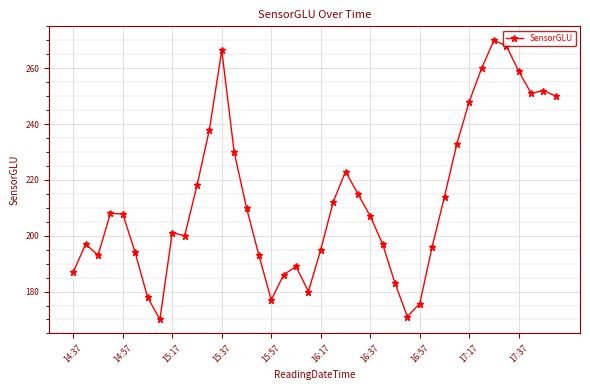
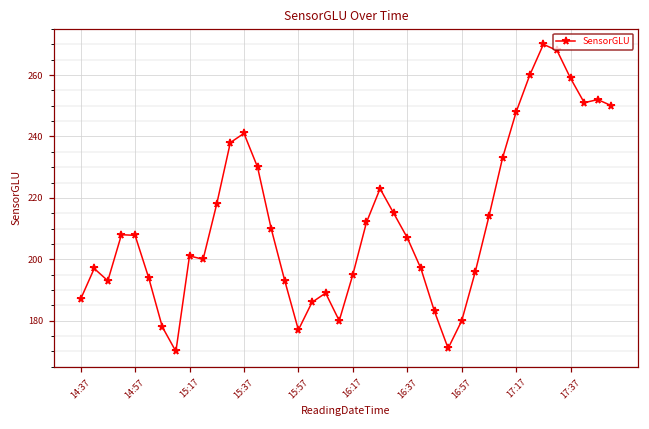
  {
    "14:37": 187,
    "14:57": 208,
    "15:17": 201,
-   "15:37": 266,
+   "15:37": 241,
    "15:57": 177,
    "16:17": 195,
    "16:37": 207,
-   "16:57": 176,
+   "16:57": 180,
    "17:17": 248,
    "17:37": 259
  }
